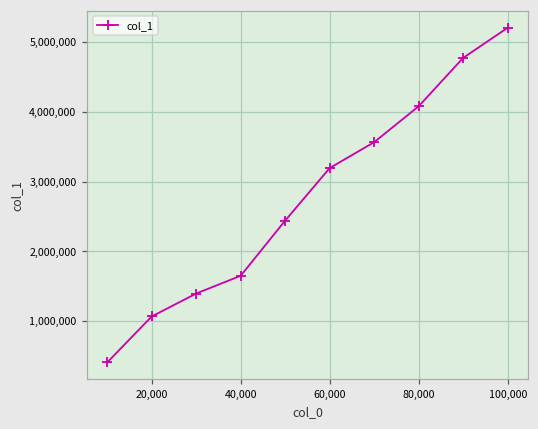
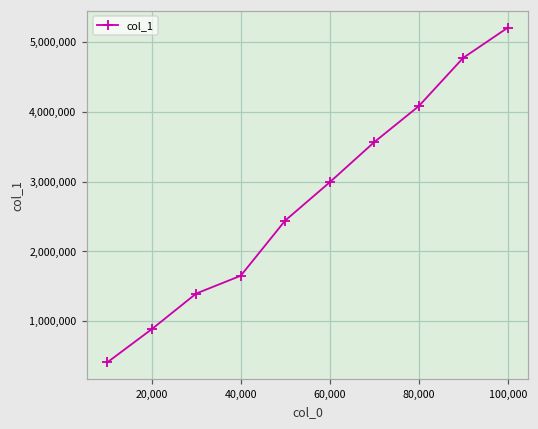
  {
-   "20,000": "1,100,000",
+   "20,000": "900,000",
    "40,000": "1,700,000",
-   "60,000": "3,200,000",
+   "60,000": "3,000,000",
    "80,000": "4,100,000",
    "100,000": "5,200,000"
  }
